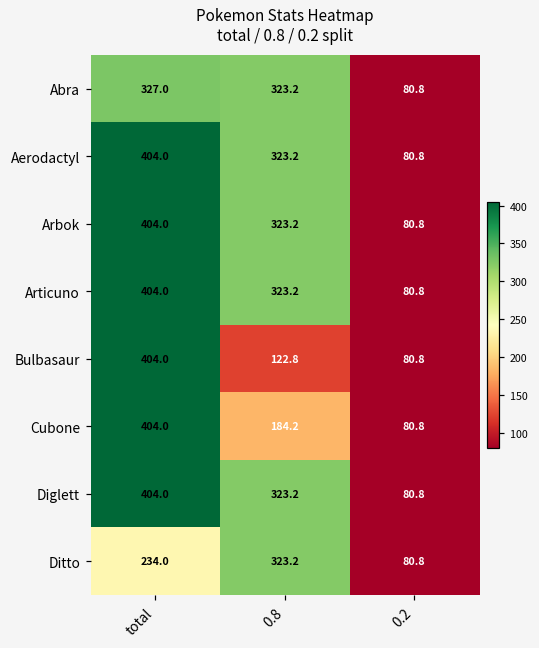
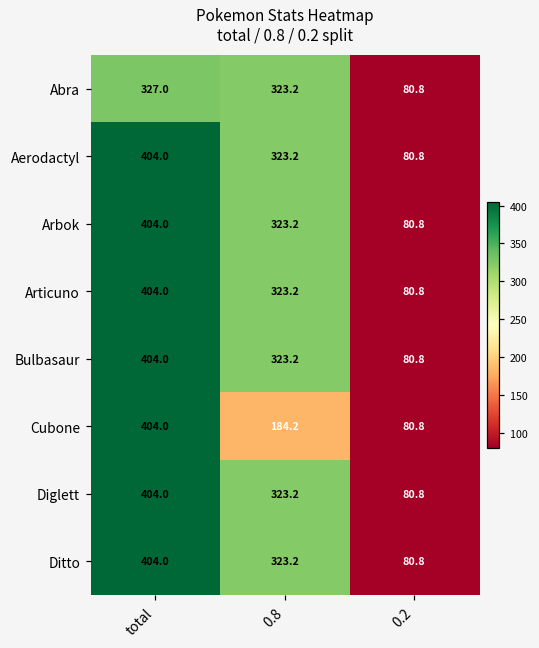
  {
    "Abra": {
      "total": 327.0,
      "0.8": 323.2,
      "0.2": 80.8
    },
    "Aerodactyl": {
      "total": 404.0,
      "0.8": 323.2,
      "0.2": 80.8
    },
    "Arbok": {
      "total": 404.0,
      "0.8": 323.2,
      "0.2": 80.8
    },
    "Articuno": {
      "total": 404.0,
      "0.8": 323.2,
      "0.2": 80.8
    },
    "Bulbasaur": {
      "total": 404.0,
-     "0.8": 122.8,
+     "0.8": 323.2,
      "0.2": 80.8
    },
    "Cubone": {
      "total": 404.0,
      "0.8": 184.2,
      "0.2": 80.8
    },
    "Diglett": {
      "total": 404.0,
      "0.8": 323.2,
      "0.2": 80.8
    },
    "Ditto": {
-     "total": 234.0,
+     "total": 404.0,
      "0.8": 323.2,
      "0.2": 80.8
    }
  }
